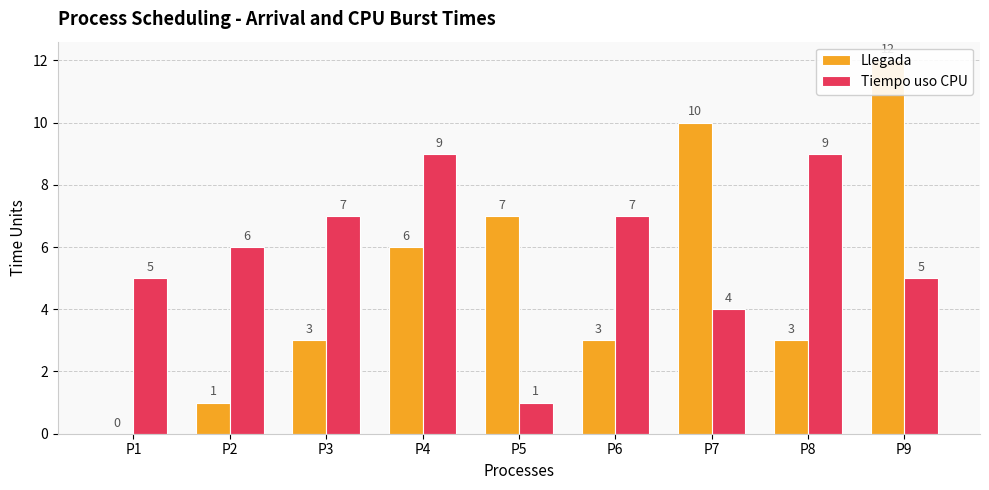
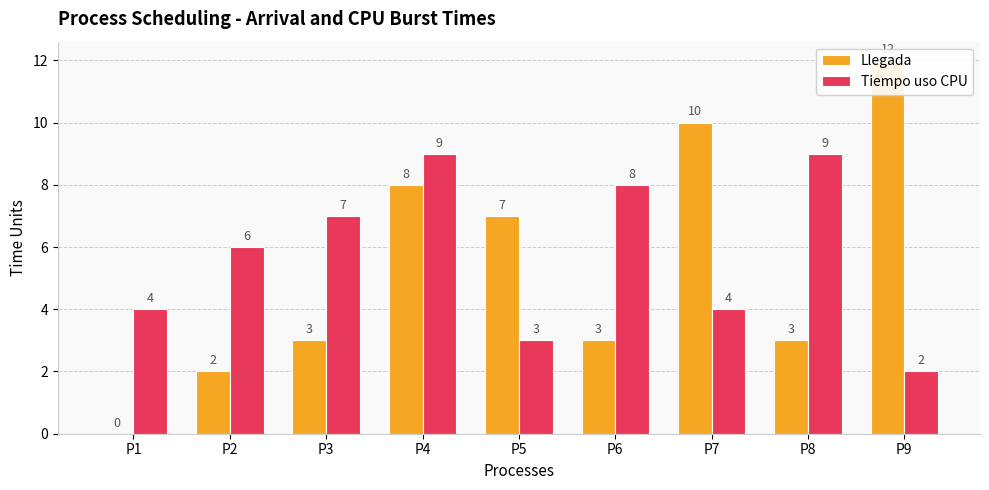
  {
    "Llegada": {
      "P1": 0,
-     "P2": 1,
+     "P2": 2,
      "P3": 3,
-     "P4": 6,
+     "P4": 8,
      "P5": 7,
      "P6": 3,
      "P7": 10,
      "P8": 3
    },
    "Tiempo uso CPU": {
-     "P1": 5,
+     "P1": 4,
      "P2": 6,
      "P3": 7,
      "P4": 9,
-     "P5": 1,
-     "P6": 7,
+     "P5": 3,
+     "P6": 8,
      "P7": 4,
      "P8": 9,
-     "P9": 5
+     "P9": 2
    }
  }
